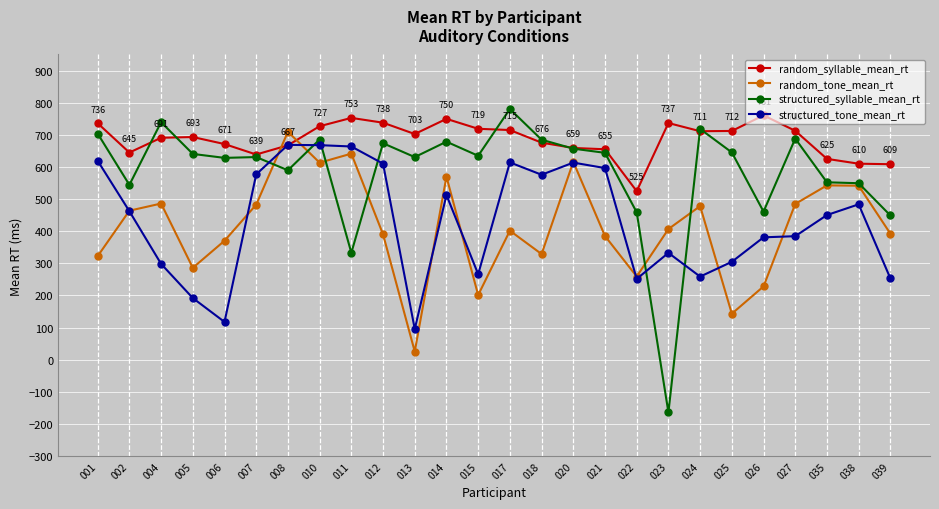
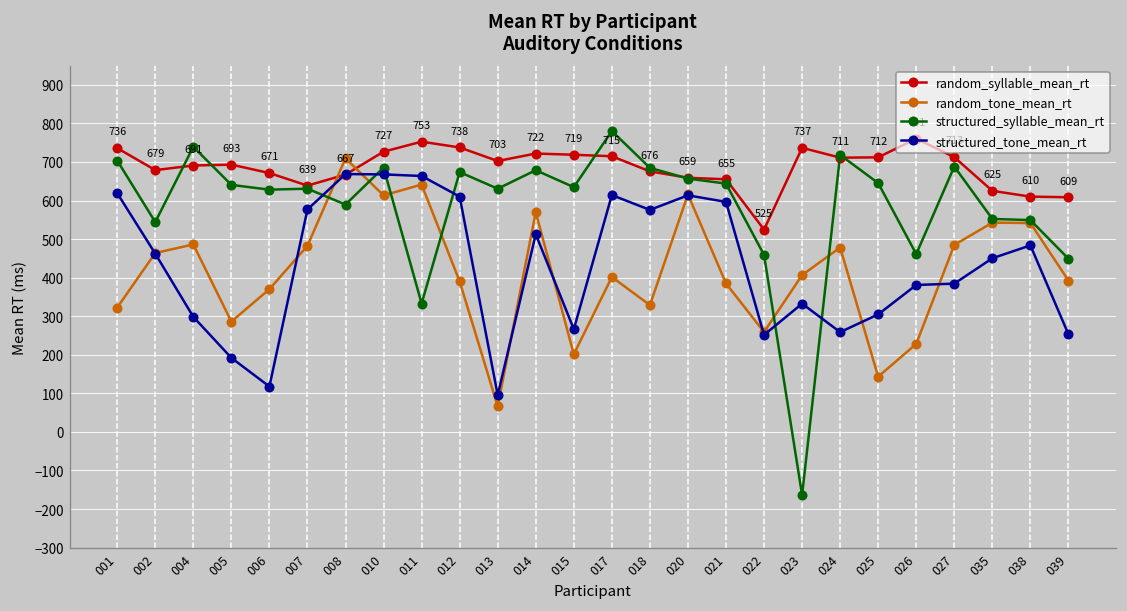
  {
    "random_syllable_mean_rt": {
      "001": 736,
-     "002": 645,
+     "002": 679,
      "005": 693,
      "006": 671,
      "007": 639,
      "010": 727,
      "011": 753,
      "012": 738,
      "013": 703,
-     "014": 750,
+     "014": 722,
      "015": 719,
      "017": 715,
      "018": 676,
      "021": 655,
      "022": 525,
      "023": 737,
      "025": 712,
      "035": 625,
      "038": 610,
      "039": 609
    },
    "random_tone_mean_rt": {
      "001": 320,
      "004": 490,
      "005": 290,
      "006": 370,
      "007": 480,
      "010": 610,
      "011": 640,
      "012": 390,
-     "013": 30,
+     "013": 70,
      "014": 570,
      "015": 200,
      "017": 400,
      "018": 330,
      "021": 380,
      "023": 410,
      "024": 480,
      "025": 140,
      "026": 230,
      "027": 480,
      "035": 540,
      "039": 390
    },
    "structured_syllable_mean_rt": {
      "001": 700,
      "002": 540,
      "005": 640,
      "006": 630,
      "007": 630,
      "008": 590,
      "010": 690,
      "011": 330,
      "012": 670,
      "013": 630,
      "014": 680,
      "015": 630,
      "021": 640,
      "022": 460,
      "023": -160,
      "025": 650,
      "026": 460,
      "027": 690,
      "035": 550,
      "039": 450
    },
    "structured_tone_mean_rt": {
      "001": 620,
      "004": 300,
      "005": 190,
      "006": 120,
      "007": 580,
      "010": 670,
      "011": 660,
      "012": 610,
      "013": 100,
      "014": 510,
      "015": 270,
      "017": 610,
      "018": 580,
      "021": 600,
      "023": 330,
      "024": 260,
      "025": 300,
      "026": 380,
      "027": 380,
      "035": 450,
      "038": 480,
      "039": 250
    }
  }
